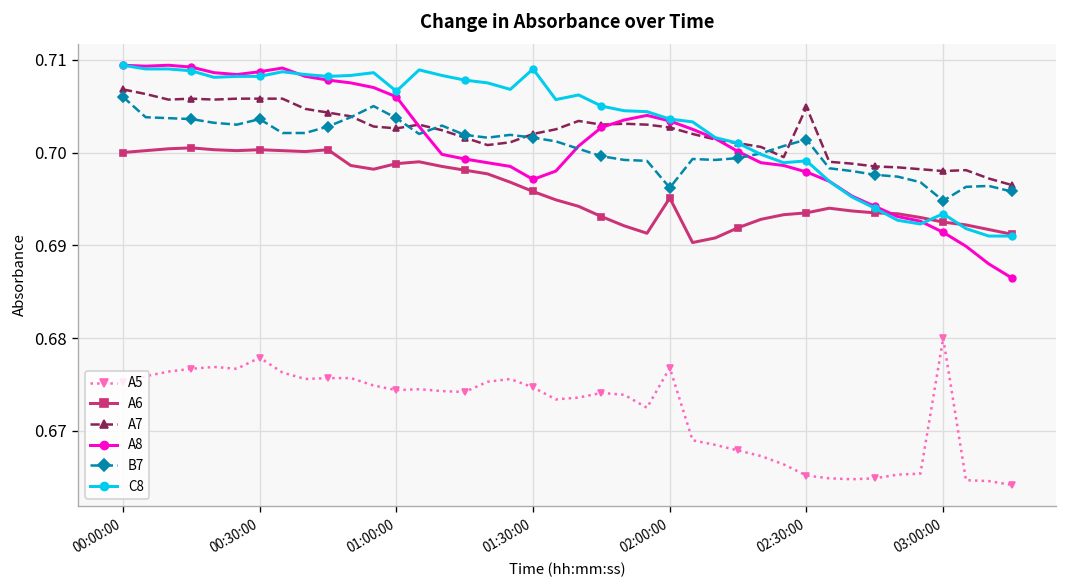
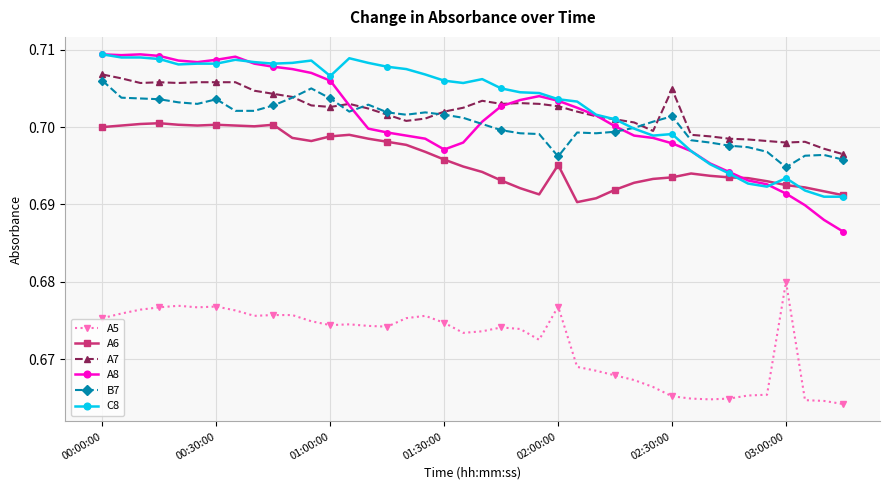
  {
    "A5": {
      "00:00:00": 0.675,
-     "00:30:00": 0.678,
+     "00:30:00": 0.677,
      "01:00:00": 0.674,
      "01:30:00": 0.675,
      "02:00:00": 0.677,
      "02:30:00": 0.665,
      "03:00:00": 0.680
    },
    "A6": {
      "00:00:00": 0.700,
      "00:30:00": 0.700,
      "01:00:00": 0.699,
      "01:30:00": 0.696,
      "02:00:00": 0.695,
      "02:30:00": 0.694,
      "03:00:00": 0.693
    },
    "A7": {
      "00:00:00": 0.707,
      "00:30:00": 0.706,
      "01:00:00": 0.703,
      "01:30:00": 0.702,
      "02:00:00": 0.703,
      "02:30:00": 0.705,
      "03:00:00": 0.698
    },
    "A8": {
      "00:30:00": 0.709,
      "01:00:00": 0.706,
      "01:30:00": 0.697,
      "02:30:00": 0.698,
      "03:00:00": 0.691
    },
    "B7": {
      "00:00:00": 0.706,
      "00:30:00": 0.704,
      "01:00:00": 0.704,
      "01:30:00": 0.702,
      "02:00:00": 0.696,
      "02:30:00": 0.701,
      "03:00:00": 0.695
    },
    "C8": {
      "00:30:00": 0.708,
      "01:00:00": 0.707,
-     "01:30:00": 0.709,
+     "01:30:00": 0.706,
      "02:30:00": 0.699,
      "03:00:00": 0.693
    }
  }
